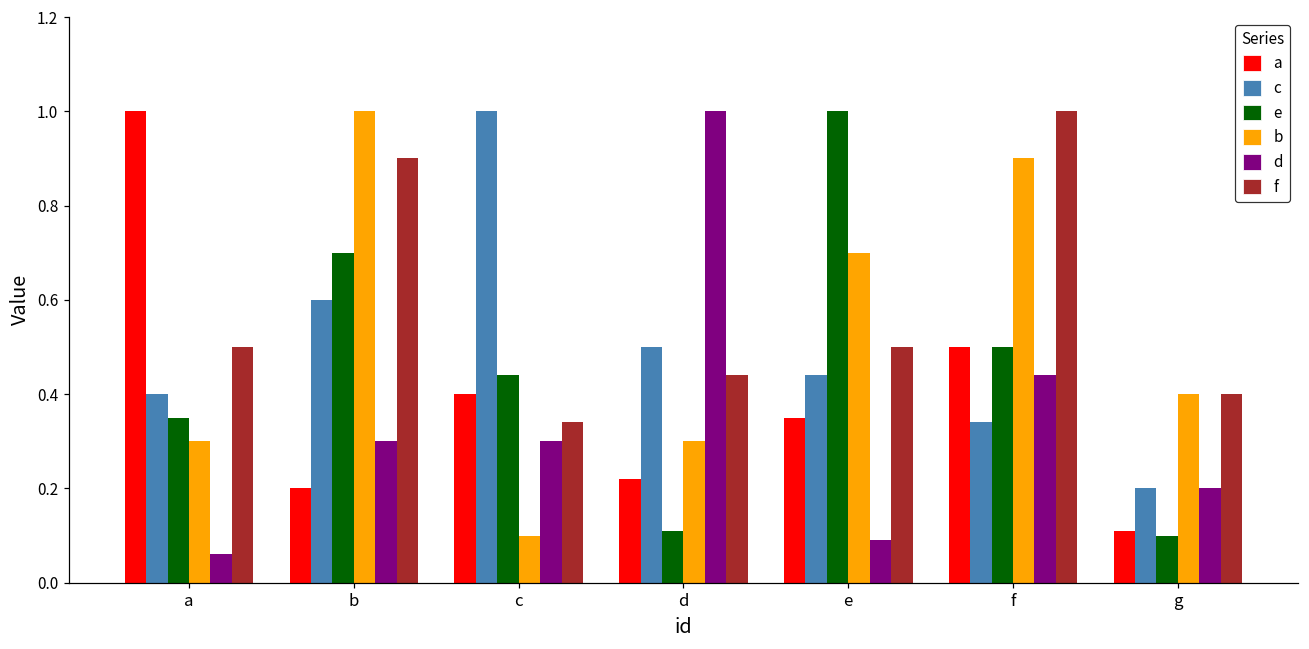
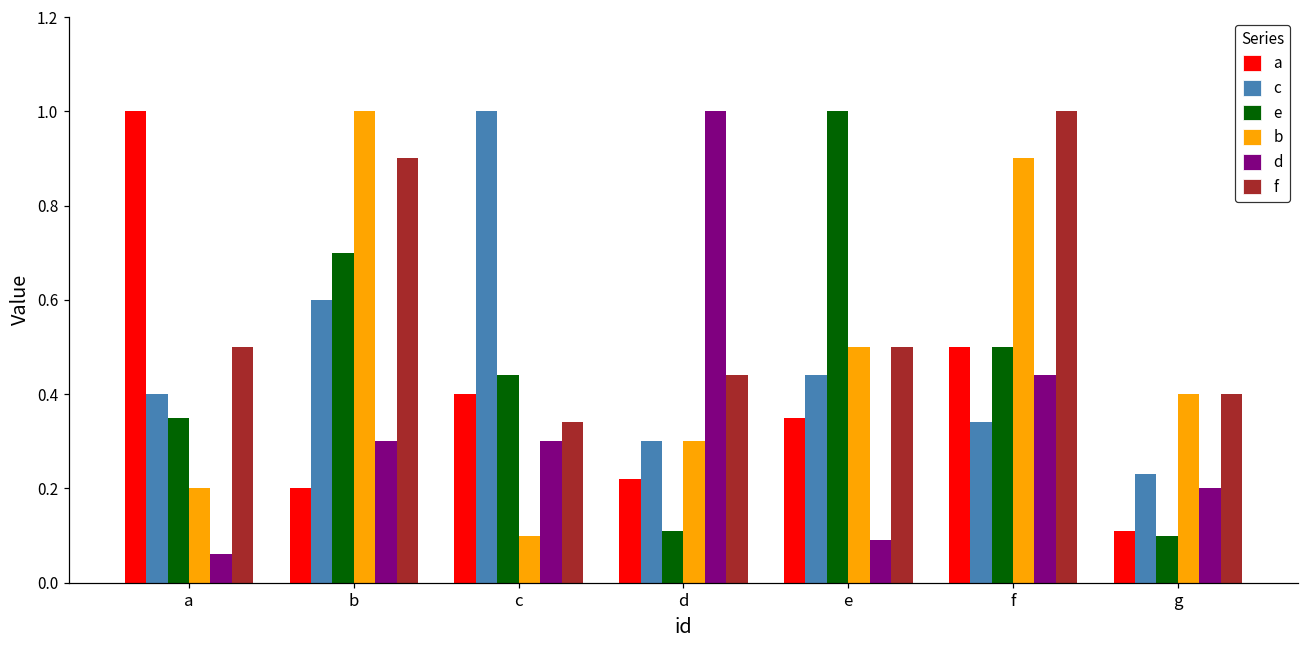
  {
    "a": {
      "a": 1.00,
      "b": 0.20,
      "c": 0.40,
      "d": 0.22,
      "e": 0.35,
      "f": 0.50,
      "g": 0.11
    },
    "c": {
      "a": 0.40,
      "b": 0.60,
      "c": 1.00,
-     "d": 0.5,
+     "d": 0.3,
      "e": 0.44,
      "f": 0.34,
-     "g": 0.20
+     "g": 0.23
    },
    "e": {
      "a": 0.35,
      "b": 0.70,
      "c": 0.44,
      "d": 0.11,
      "e": 1.00,
      "f": 0.50,
      "g": 0.10
    },
    "b": {
-     "a": 0.3,
+     "a": 0.2,
      "b": 1.0,
      "c": 0.1,
      "d": 0.3,
-     "e": 0.7,
+     "e": 0.5,
      "f": 0.9,
      "g": 0.4
    },
    "d": {
      "a": 0.06,
      "b": 0.30,
      "c": 0.30,
      "d": 1.00,
      "e": 0.09,
      "f": 0.44,
      "g": 0.20
    },
    "f": {
      "a": 0.50,
      "b": 0.90,
      "c": 0.34,
      "d": 0.44,
      "e": 0.50,
      "f": 1.00,
      "g": 0.40
    }
  }
